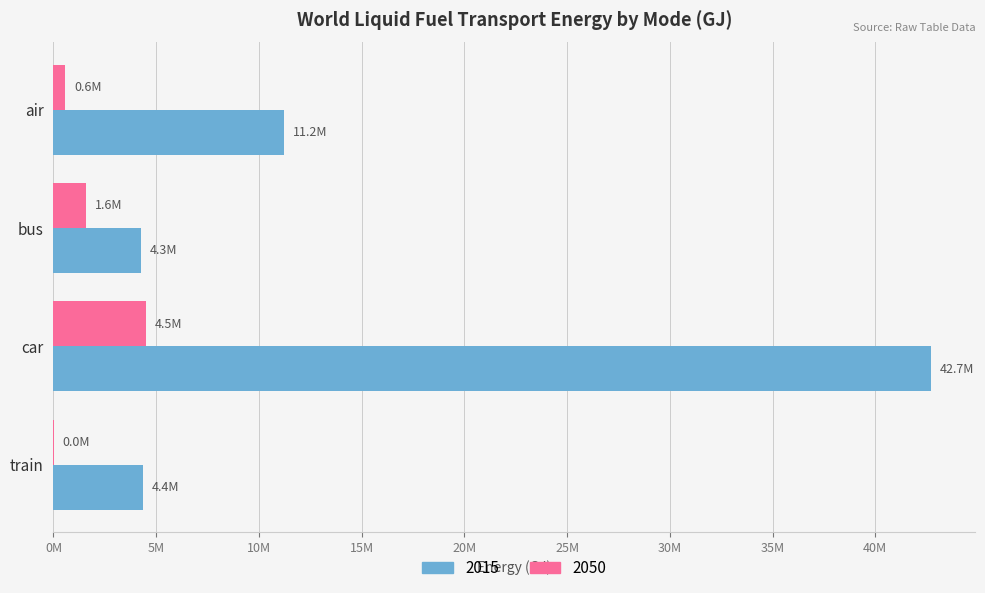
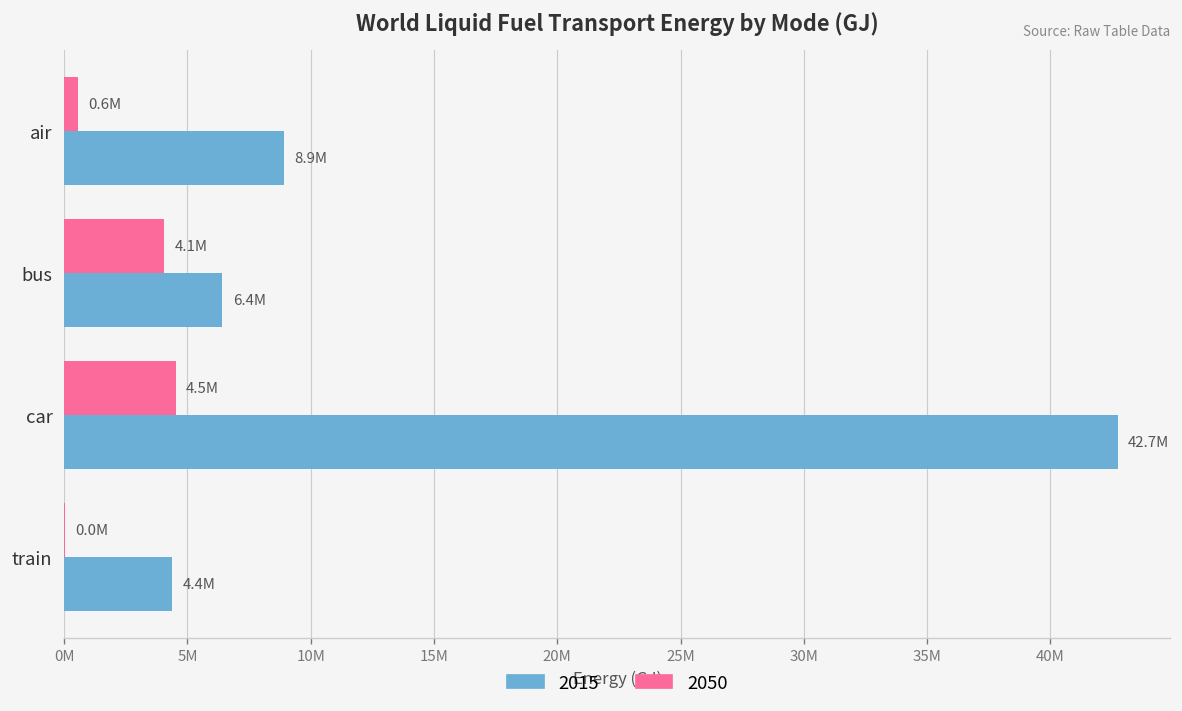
  {
    "2015": {
-     "air": "11.2M",
-     "bus": "4.3M",
+     "air": "8.9M",
+     "bus": "6.4M",
      "car": "42.7M",
      "train": "4.4M"
    },
    "2050": {
      "air": "0.6M",
-     "bus": "1.6M",
+     "bus": "4.1M",
      "car": "4.5M"
    }
  }
